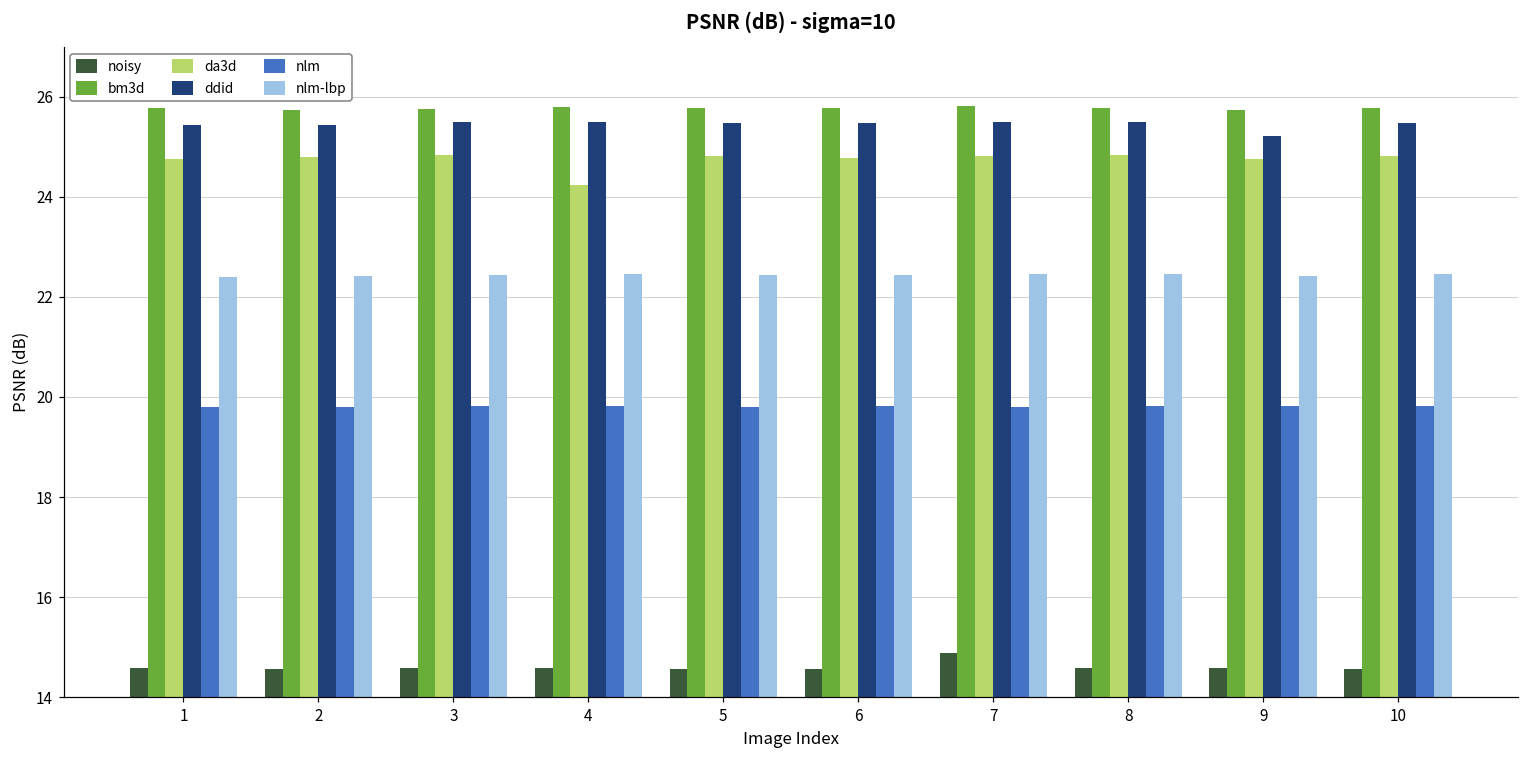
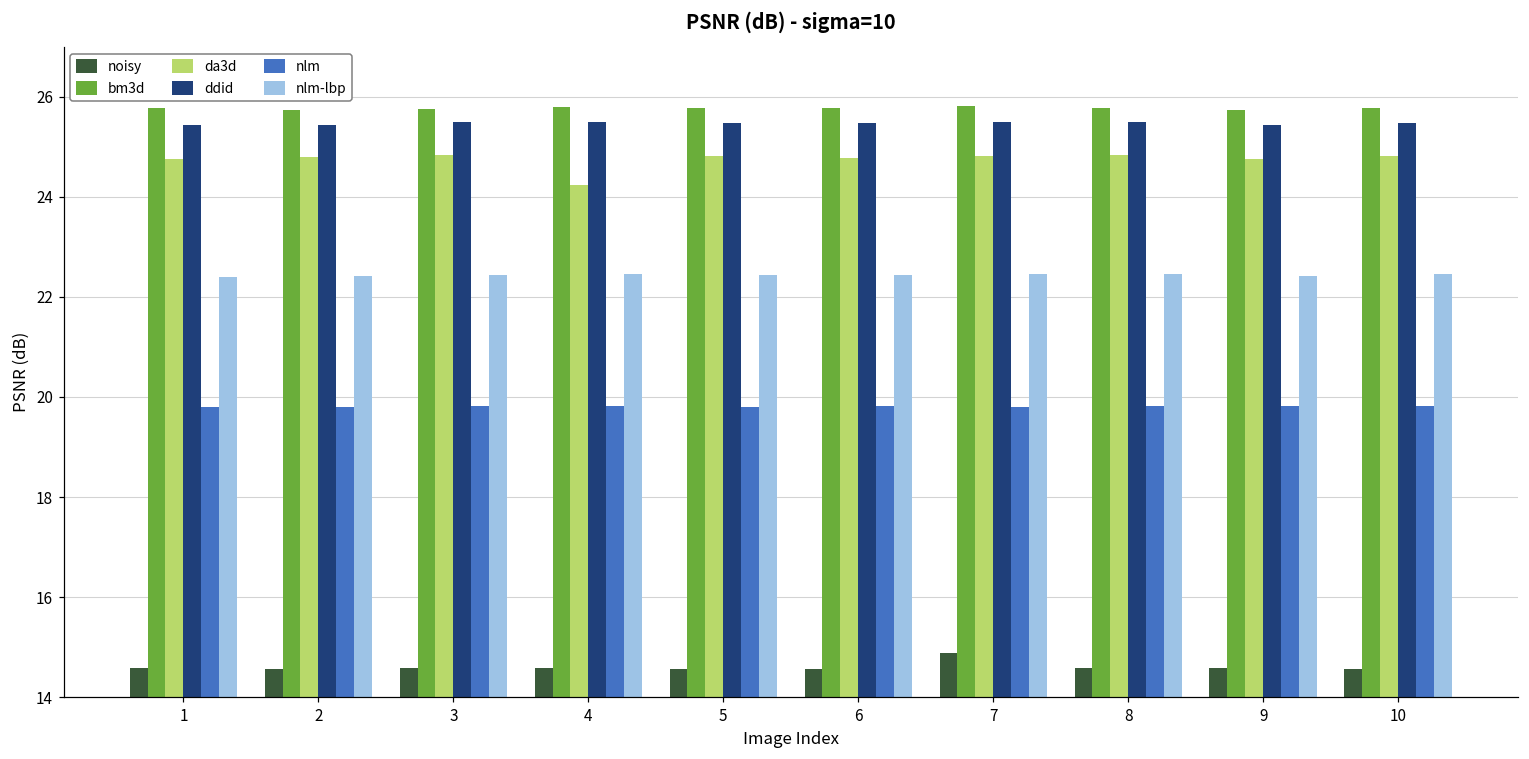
  {
    "noisy": {
      "1": 14.6,
      "2": 14.6,
      "3": 14.6,
      "4": 14.6,
      "5": 14.6,
      "6": 14.6,
      "7": 14.9,
      "8": 14.6,
      "9": 14.6,
      "10": 14.6
    },
    "bm3d": {
      "1": 25.8,
      "2": 25.7,
      "3": 25.8,
      "4": 25.8,
      "5": 25.8,
      "6": 25.8,
      "7": 25.8,
      "8": 25.8,
      "9": 25.7,
      "10": 25.8
    },
    "da3d": {
      "1": 24.8,
      "2": 24.8,
      "3": 24.8,
      "4": 24.2,
      "5": 24.8,
      "6": 24.8,
      "7": 24.8,
      "8": 24.8,
      "9": 24.8,
      "10": 24.8
    },
    "ddid": {
      "1": 25.4,
      "2": 25.4,
      "3": 25.5,
      "4": 25.5,
      "5": 25.5,
      "6": 25.5,
      "7": 25.5,
      "8": 25.5,
-     "9": 25.2,
+     "9": 25.4,
      "10": 25.5
    },
    "nlm": {
      "1": 19.8,
      "2": 19.8,
      "3": 19.8,
      "4": 19.8,
      "5": 19.8,
      "6": 19.8,
      "7": 19.8,
      "8": 19.8,
      "9": 19.8,
      "10": 19.8
    },
    "nlm-lbp": {
      "1": 22.4,
      "2": 22.4,
      "3": 22.4,
      "4": 22.5,
      "5": 22.4,
      "6": 22.4,
      "7": 22.5,
      "8": 22.5,
      "9": 22.4,
      "10": 22.5
    }
  }
